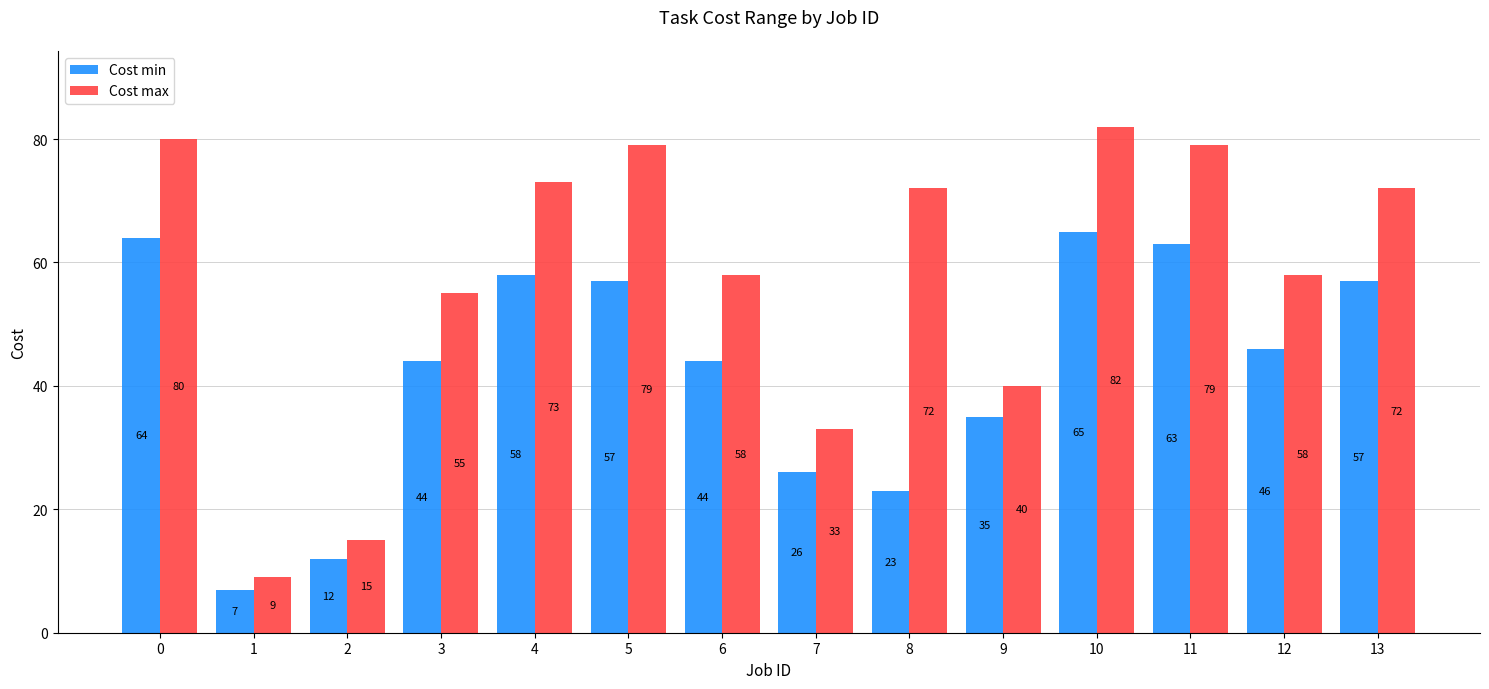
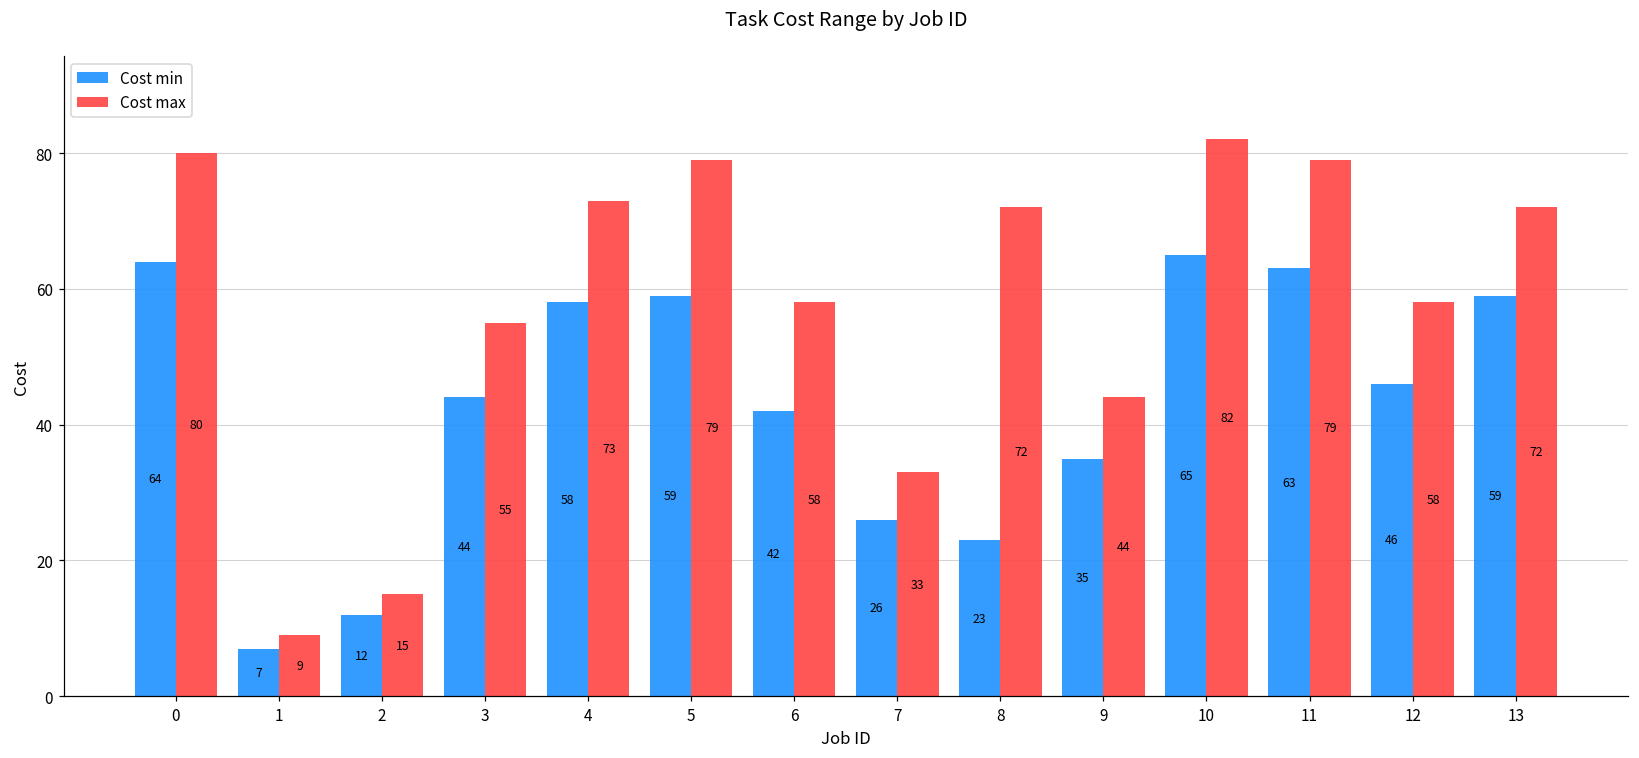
  {
    "Cost min": {
      "0": 64,
      "1": 7,
      "2": 12,
      "3": 44,
      "4": 58,
-     "5": 57,
-     "6": 44,
+     "5": 59,
+     "6": 42,
      "7": 26,
      "8": 23,
      "9": 35,
      "10": 65,
      "11": 63,
      "12": 46,
-     "13": 57
+     "13": 59
    },
    "Cost max": {
      "0": 80,
      "1": 9,
      "2": 15,
      "3": 55,
      "4": 73,
      "5": 79,
      "6": 58,
      "7": 33,
      "8": 72,
-     "9": 40,
+     "9": 44,
      "10": 82,
      "11": 79,
      "12": 58,
      "13": 72
    }
  }
